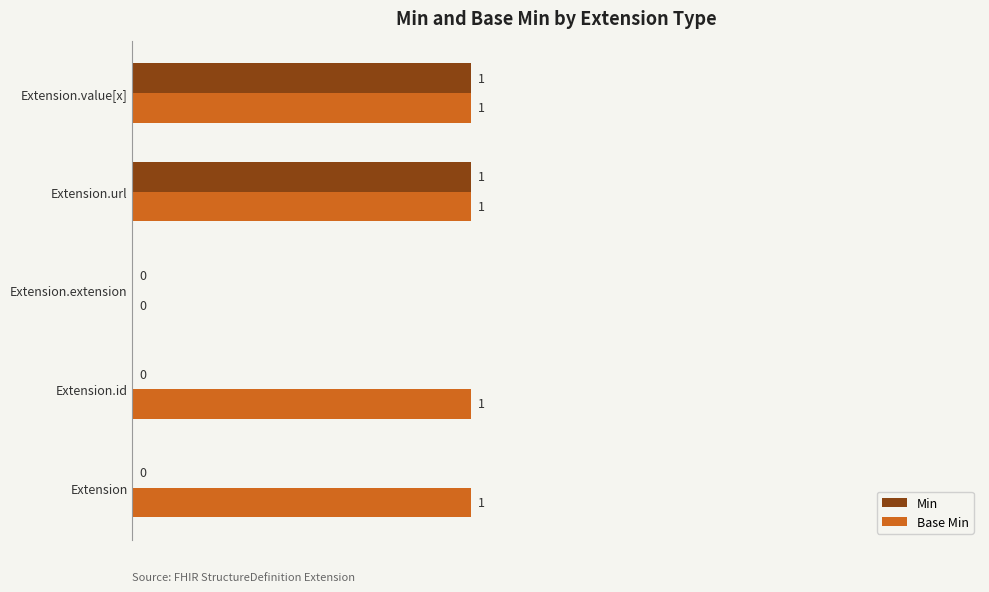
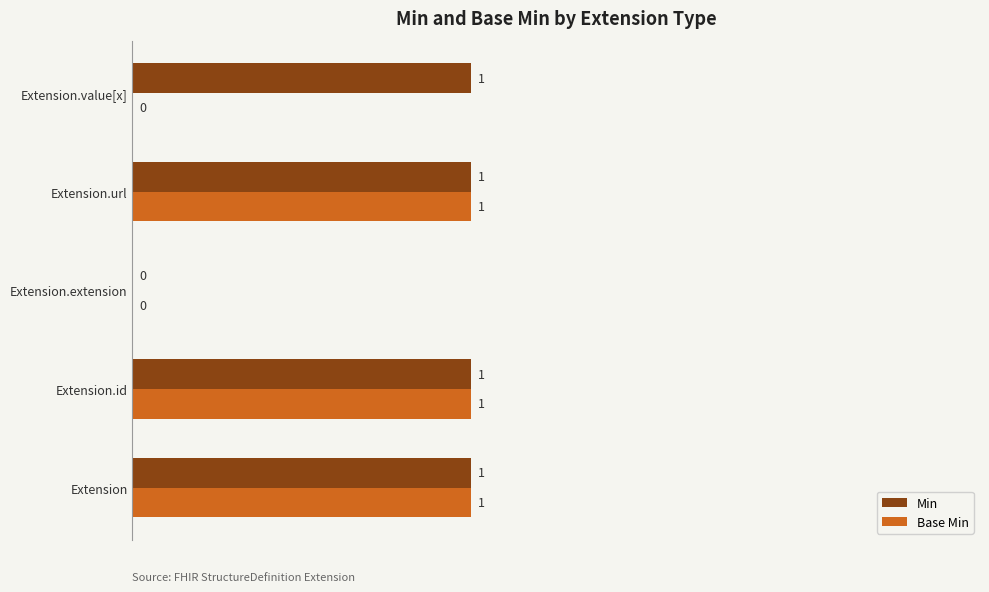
  {
    "Min": {
      "Extension.value[x]": 1,
      "Extension.url": 1,
      "Extension.extension": 0,
-     "Extension.id": 0,
-     "Extension": 0
+     "Extension.id": 1,
+     "Extension": 1
    },
    "Base Min": {
-     "Extension.value[x]": 1,
+     "Extension.value[x]": 0,
      "Extension.url": 1,
      "Extension.extension": 0,
      "Extension.id": 1,
      "Extension": 1
    }
  }
